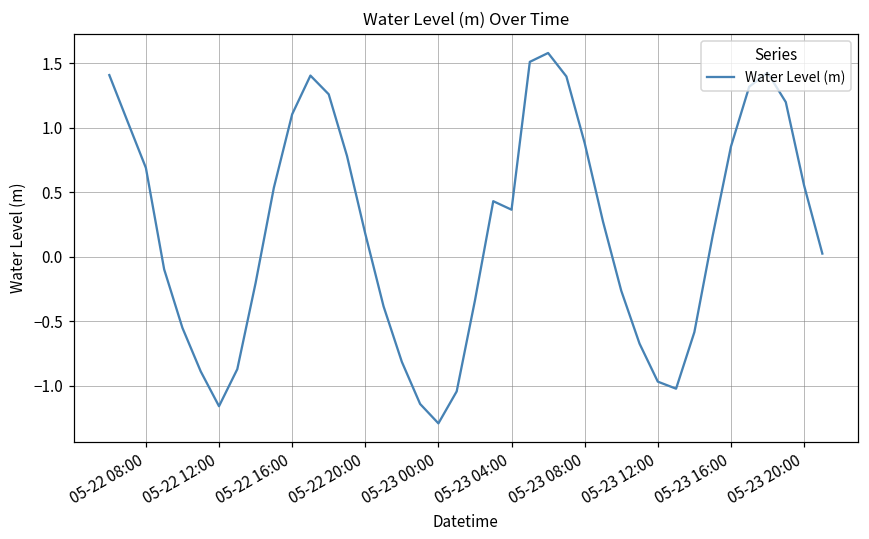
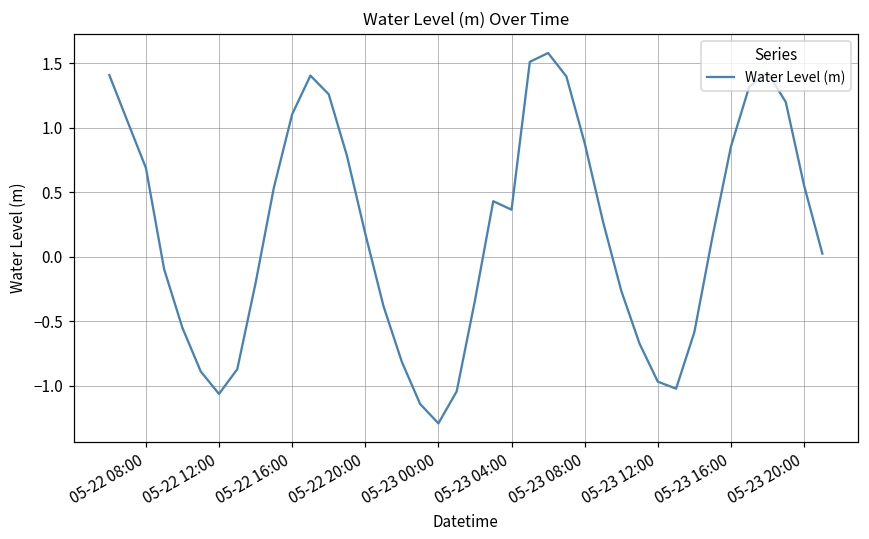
  {
    "05-22 08:00": 0.69,
-   "05-22 12:00": -1.16,
+   "05-22 12:00": -1.06,
    "05-22 16:00": 1.11,
    "05-22 20:00": 0.18,
    "05-23 00:00": -1.29,
    "05-23 04:00": 0.36,
    "05-23 08:00": 0.88,
    "05-23 12:00": -0.97,
    "05-23 16:00": 0.85,
    "05-23 20:00": 0.55
  }
